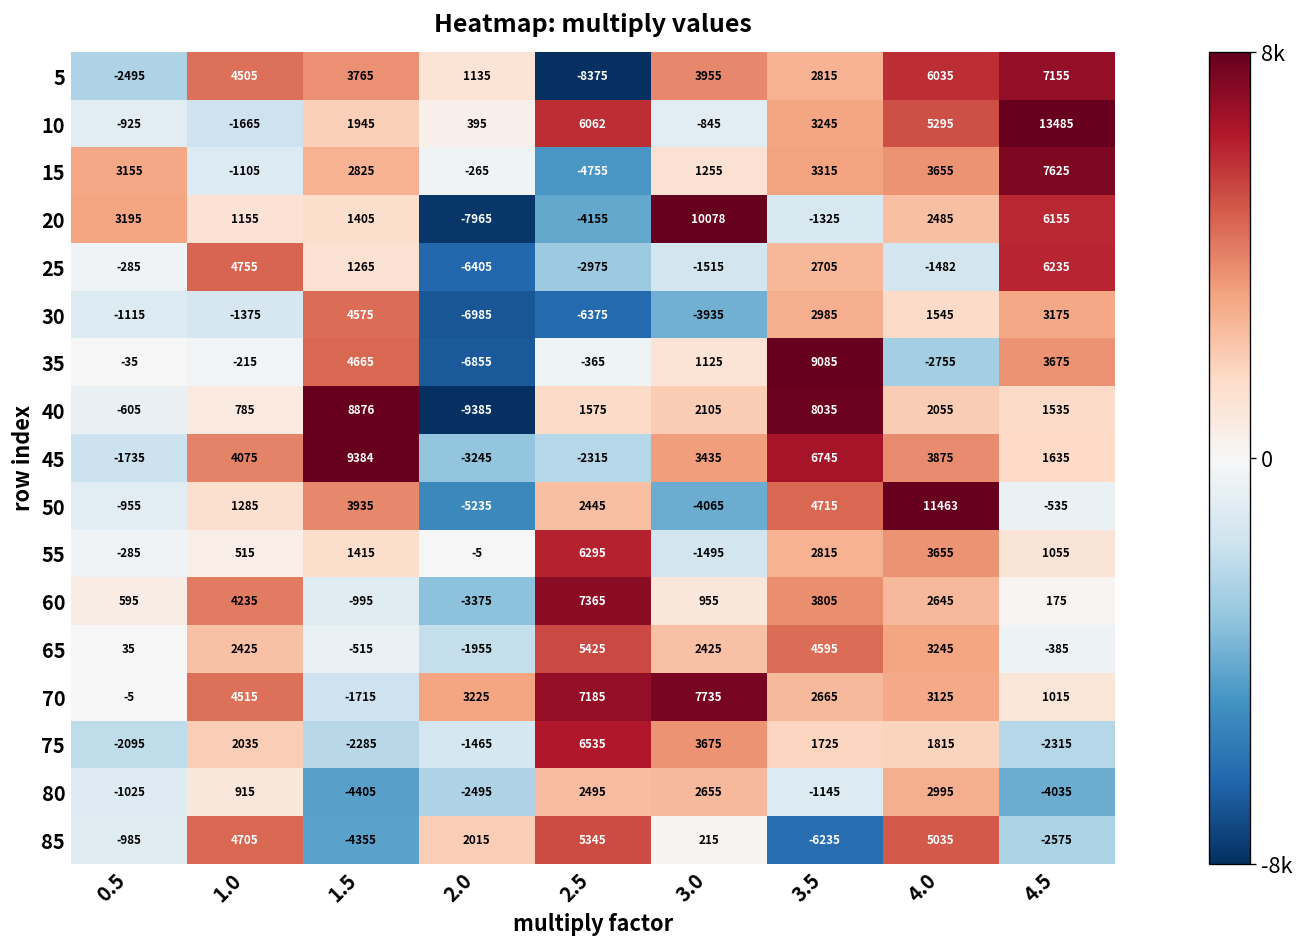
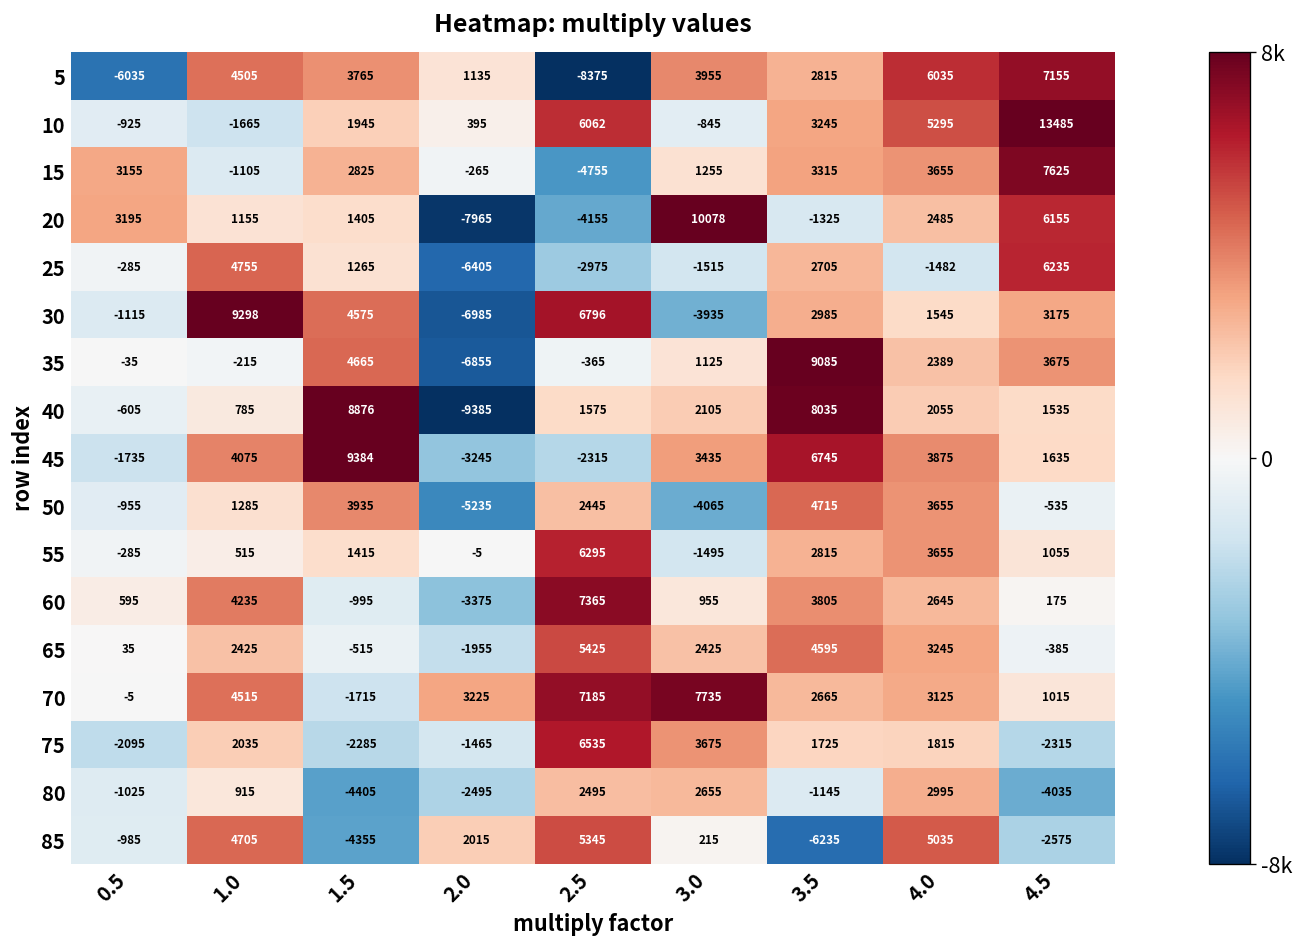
  {
    "5": {
-     "0.5": -2495,
+     "0.5": -6035,
      "1.0": 4505,
      "1.5": 3765,
      "2.0": 1135,
      "2.5": -8375,
      "3.0": 3955,
      "3.5": 2815,
      "4.0": 6035,
      "4.5": 7155
    },
    "10": {
      "0.5": -925,
      "1.0": -1665,
      "1.5": 1945,
      "2.0": 395,
      "2.5": 6062,
      "3.0": -845,
      "3.5": 3245,
      "4.0": 5295,
      "4.5": 13485
    },
    "15": {
      "0.5": 3155,
      "1.0": -1105,
      "1.5": 2825,
      "2.0": -265,
      "2.5": -4755,
      "3.0": 1255,
      "3.5": 3315,
      "4.0": 3655,
      "4.5": 7625
    },
    "20": {
      "0.5": 3195,
      "1.0": 1155,
      "1.5": 1405,
      "2.0": -7965,
      "2.5": -4155,
      "3.0": 10078,
      "3.5": -1325,
      "4.0": 2485,
      "4.5": 6155
    },
    "25": {
      "0.5": -285,
      "1.0": 4755,
      "1.5": 1265,
      "2.0": -6405,
      "2.5": -2975,
      "3.0": -1515,
      "3.5": 2705,
      "4.0": -1482,
      "4.5": 6235
    },
    "30": {
      "0.5": -1115,
-     "1.0": -1375,
+     "1.0": 9298,
      "1.5": 4575,
      "2.0": -6985,
-     "2.5": -6375,
+     "2.5": 6796,
      "3.0": -3935,
      "3.5": 2985,
      "4.0": 1545,
      "4.5": 3175
    },
    "35": {
      "0.5": -35,
      "1.0": -215,
      "1.5": 4665,
      "2.0": -6855,
      "2.5": -365,
      "3.0": 1125,
      "3.5": 9085,
-     "4.0": -2755,
+     "4.0": 2389,
      "4.5": 3675
    },
    "40": {
      "0.5": -605,
      "1.0": 785,
      "1.5": 8876,
      "2.0": -9385,
      "2.5": 1575,
      "3.0": 2105,
      "3.5": 8035,
      "4.0": 2055,
      "4.5": 1535
    },
    "45": {
      "0.5": -1735,
      "1.0": 4075,
      "1.5": 9384,
      "2.0": -3245,
      "2.5": -2315,
      "3.0": 3435,
      "3.5": 6745,
      "4.0": 3875,
      "4.5": 1635
    },
    "50": {
      "0.5": -955,
      "1.0": 1285,
      "1.5": 3935,
      "2.0": -5235,
      "2.5": 2445,
      "3.0": -4065,
      "3.5": 4715,
-     "4.0": 11463,
+     "4.0": 3655,
      "4.5": -535
    },
    "55": {
      "0.5": -285,
      "1.0": 515,
      "1.5": 1415,
      "2.0": -5,
      "2.5": 6295,
      "3.0": -1495,
      "3.5": 2815,
      "4.0": 3655,
      "4.5": 1055
    },
    "60": {
      "0.5": 595,
      "1.0": 4235,
      "1.5": -995,
      "2.0": -3375,
      "2.5": 7365,
      "3.0": 955,
      "3.5": 3805,
      "4.0": 2645,
      "4.5": 175
    },
    "65": {
      "0.5": 35,
      "1.0": 2425,
      "1.5": -515,
      "2.0": -1955,
      "2.5": 5425,
      "3.0": 2425,
      "3.5": 4595,
      "4.0": 3245,
      "4.5": -385
    },
    "70": {
      "0.5": -5,
      "1.0": 4515,
      "1.5": -1715,
      "2.0": 3225,
      "2.5": 7185,
      "3.0": 7735,
      "3.5": 2665,
      "4.0": 3125,
      "4.5": 1015
    },
    "75": {
      "0.5": -2095,
      "1.0": 2035,
      "1.5": -2285,
      "2.0": -1465,
      "2.5": 6535,
      "3.0": 3675,
      "3.5": 1725,
      "4.0": 1815,
      "4.5": -2315
    },
    "80": {
      "0.5": -1025,
      "1.0": 915,
      "1.5": -4405,
      "2.0": -2495,
      "2.5": 2495,
      "3.0": 2655,
      "3.5": -1145,
      "4.0": 2995,
      "4.5": -4035
    },
    "85": {
      "0.5": -985,
      "1.0": 4705,
      "1.5": -4355,
      "2.0": 2015,
      "2.5": 5345,
      "3.0": 215,
      "3.5": -6235,
      "4.0": 5035,
      "4.5": -2575
    }
  }
